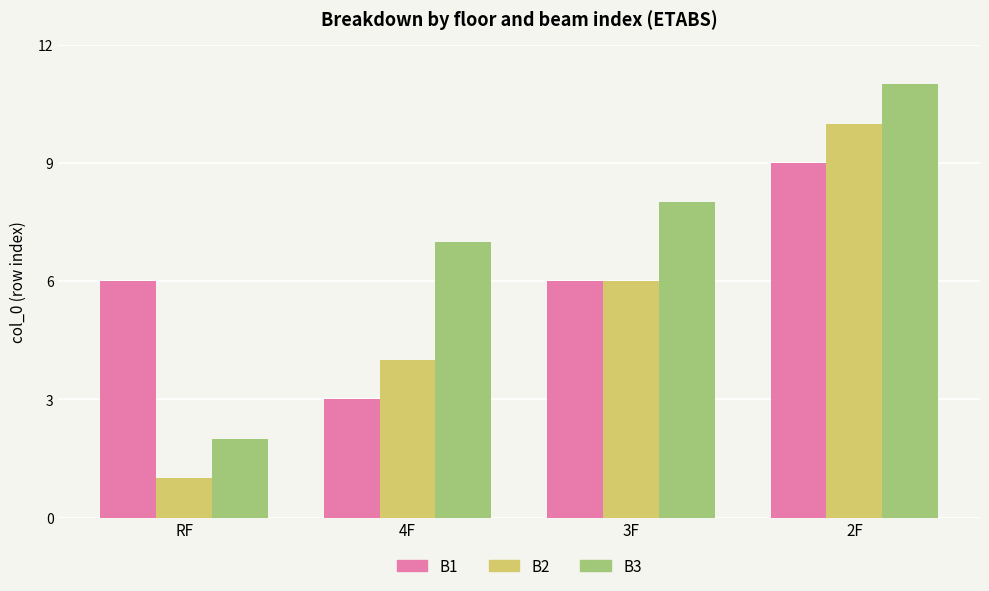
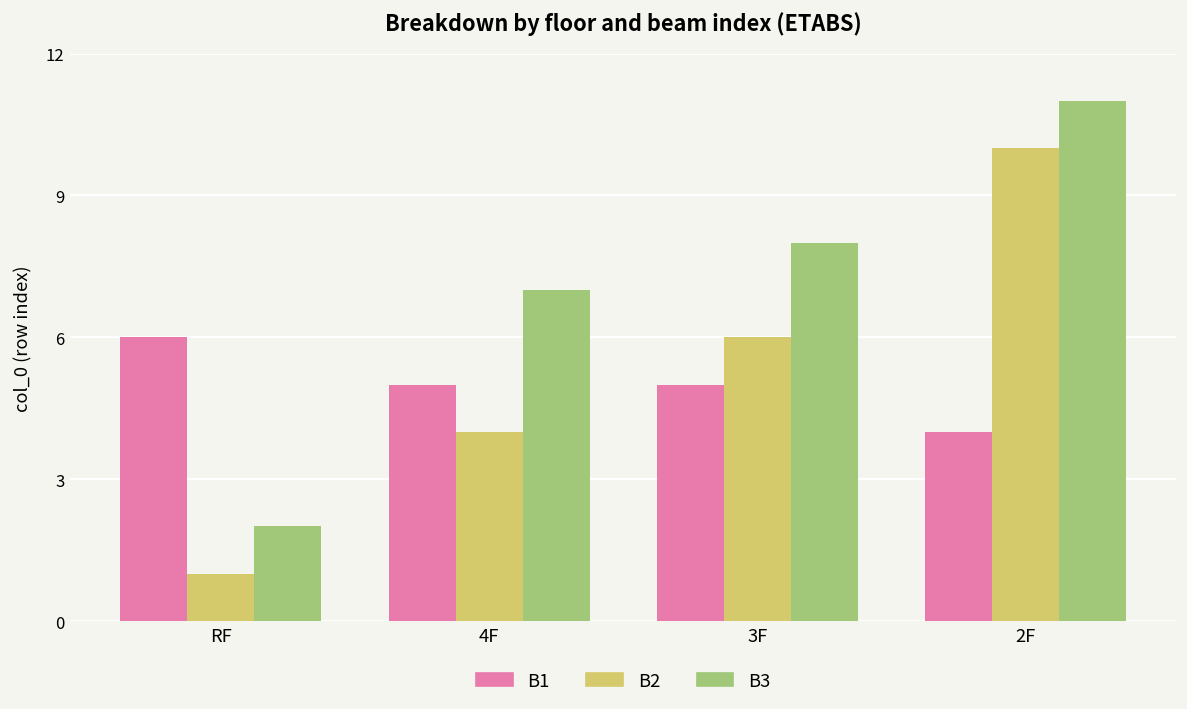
  {
    "B1": {
      "RF": 6,
-     "4F": 3,
-     "3F": 6,
-     "2F": 9
+     "4F": 5,
+     "3F": 5,
+     "2F": 4
    }
  }
